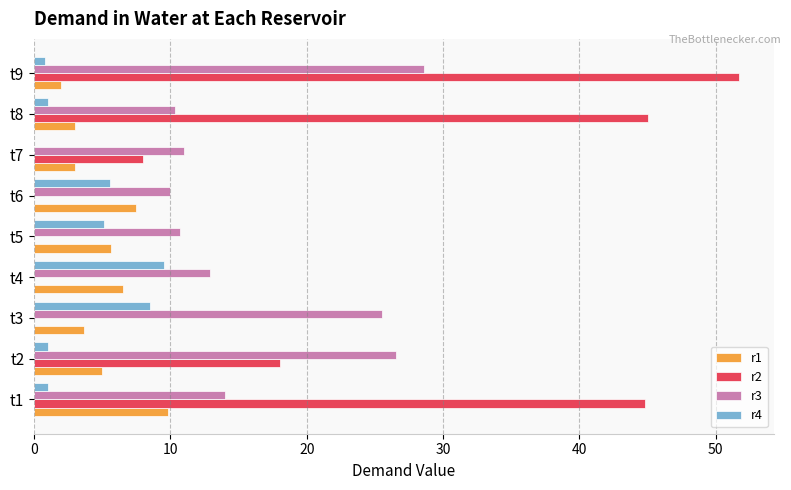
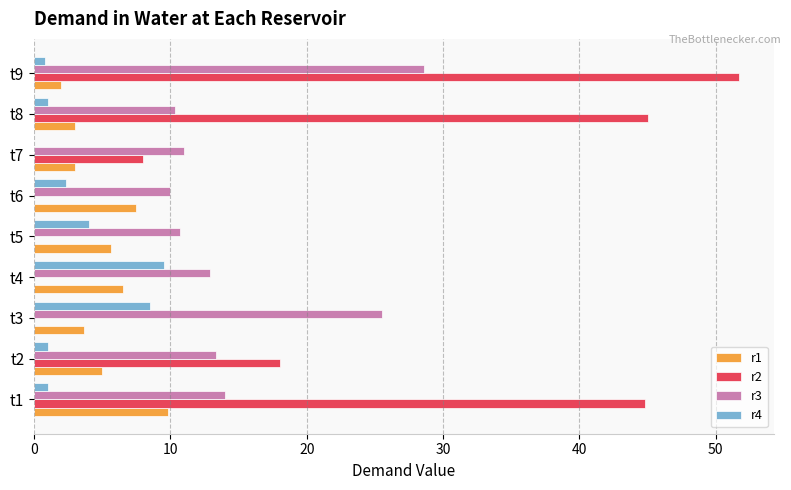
  {
    "r1": {
      "t9": 2.0,
      "t8": 3.0,
      "t7": 3.0,
      "t6": 7.5,
      "t5": 5.7,
      "t4": 6.5,
      "t3": 3.7,
      "t2": 5.0,
      "t1": 9.8
    },
    "r2": {
      "t9": 51.7,
      "t8": 45.0,
      "t7": 8.0,
      "t6": 0.0,
      "t5": 0.0,
      "t4": 0.0,
      "t3": 0.0,
      "t2": 18.0,
      "t1": 44.8
    },
    "r3": {
      "t9": 28.6,
      "t8": 10.3,
      "t7": 11.0,
      "t6": 10.0,
      "t5": 10.7,
      "t4": 12.9,
      "t3": 25.5,
-     "t2": 26.6,
+     "t2": 13.3,
      "t1": 14.0
    },
    "r4": {
      "t9": 0.8,
      "t8": 1.0,
      "t7": 0.0,
-     "t6": 5.6,
-     "t5": 5.1,
+     "t6": 2.3,
+     "t5": 4.0,
      "t4": 9.5,
      "t3": 8.5,
      "t2": 1.0,
      "t1": 1.0
    }
  }
